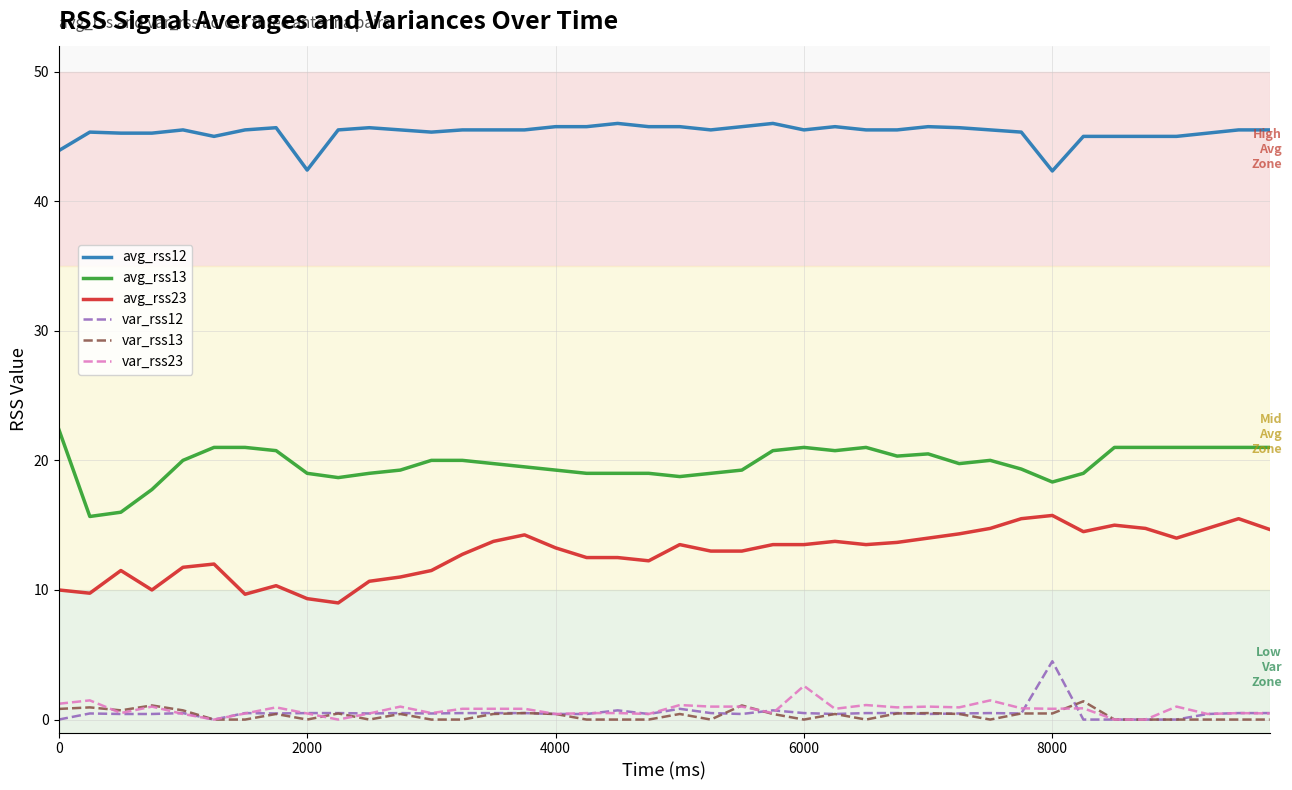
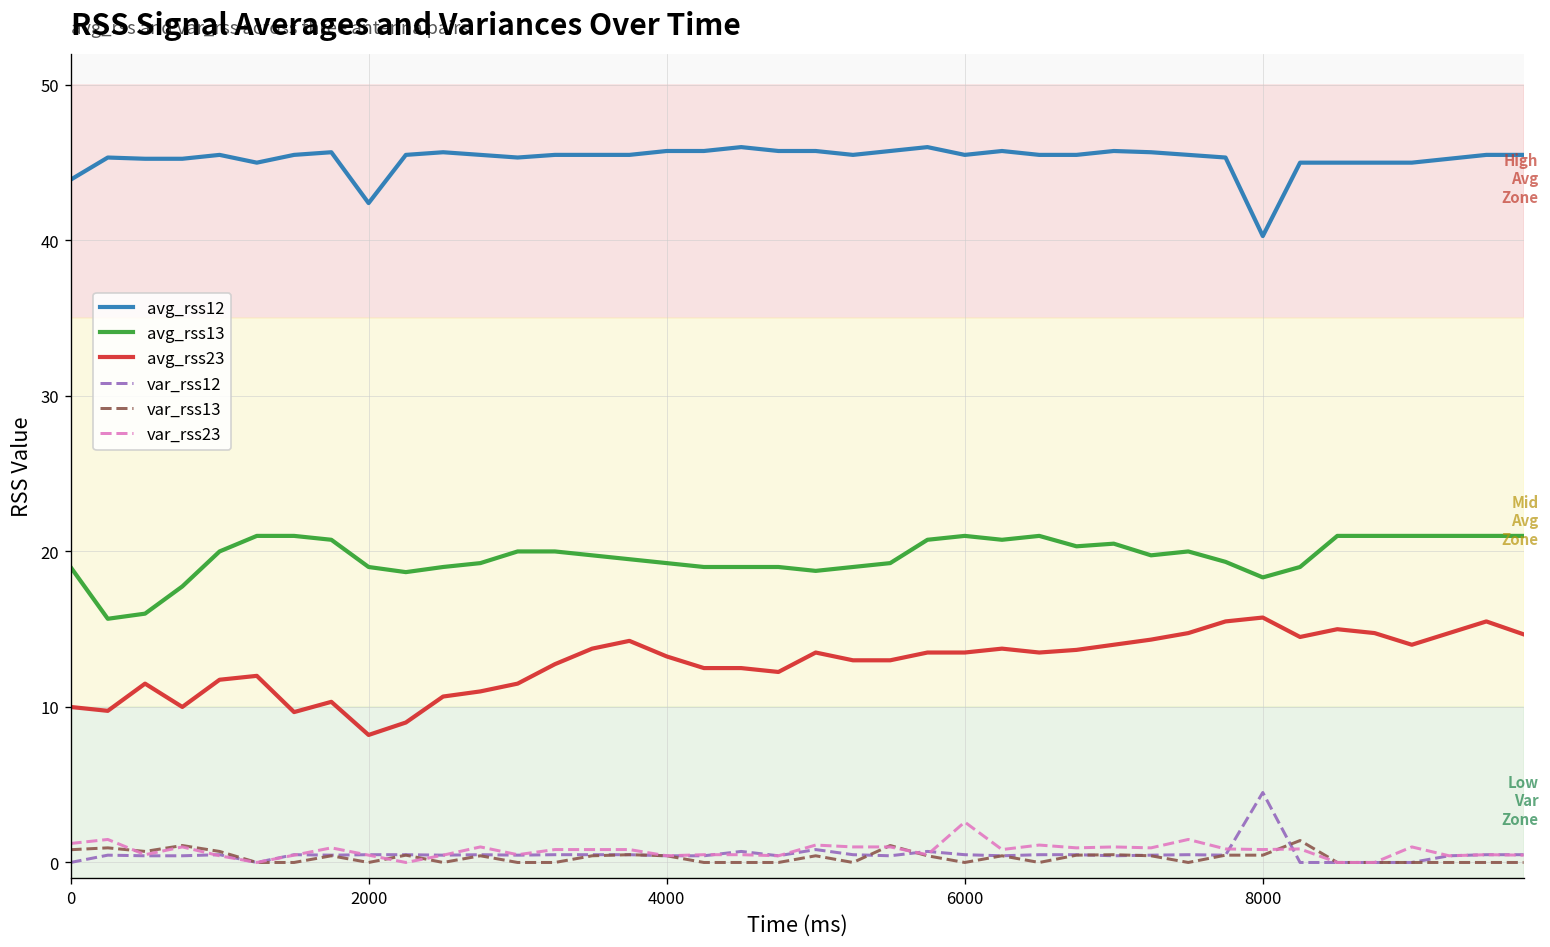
  {
    "avg_rss12": {
      "0": 43.9,
      "2000": 42.4,
      "4000": 45.8,
      "6000": 45.5,
-     "8000": 42.3
+     "8000": 40.3
    },
    "avg_rss13": {
-     "0": 22.4,
+     "0": 19.0,
      "2000": 19.0,
      "4000": 19.3,
      "6000": 21.0,
      "8000": 18.3
    },
    "avg_rss23": {
      "0": 10.0,
-     "2000": 9.3,
+     "2000": 8.2,
      "4000": 13.3,
      "6000": 13.5,
      "8000": 15.8
    },
    "var_rss12": {
      "0": 0.0,
      "6000": 0.5,
      "8000": 4.5
    },
    "var_rss13": {
      "0": 0.8,
      "2000": 0.0,
      "6000": 0.0,
      "8000": 0.5
    },
    "var_rss23": {
      "0": 1.2,
      "6000": 2.6,
      "8000": 0.8
    }
  }
